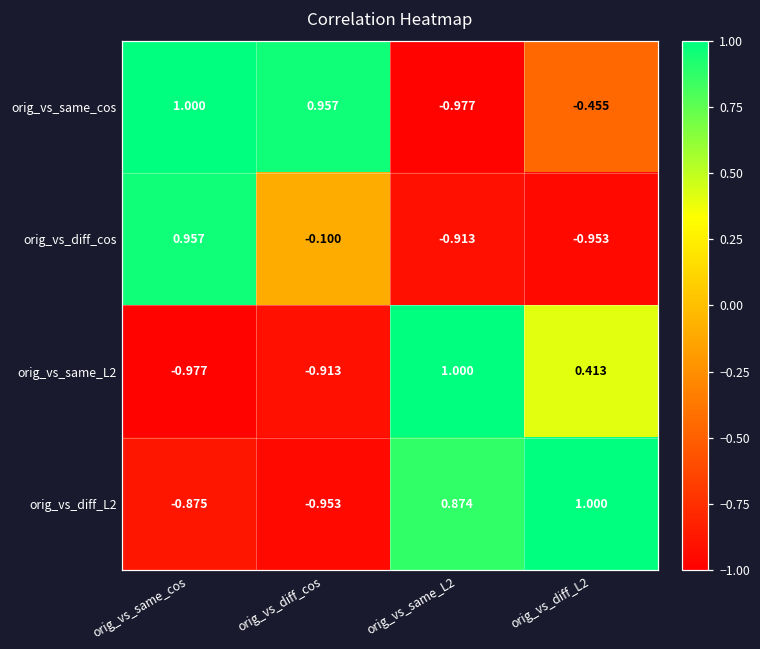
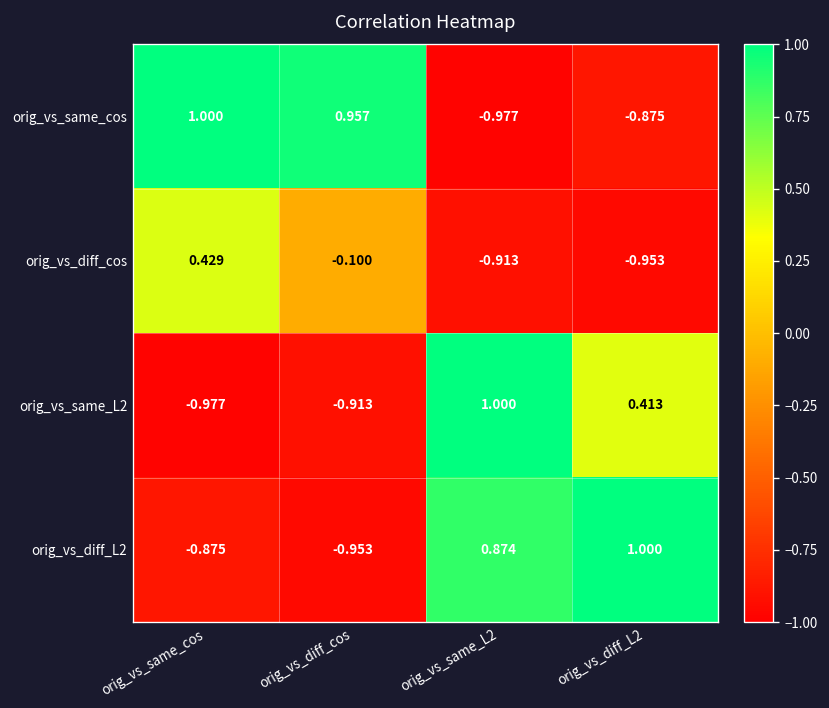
  {
    "orig_vs_same_cos": {
      "orig_vs_same_cos": 1.000,
      "orig_vs_diff_cos": 0.957,
      "orig_vs_same_L2": -0.977,
-     "orig_vs_diff_L2": -0.455
+     "orig_vs_diff_L2": -0.875
    },
    "orig_vs_diff_cos": {
-     "orig_vs_same_cos": 0.957,
+     "orig_vs_same_cos": 0.429,
      "orig_vs_diff_cos": -0.100,
      "orig_vs_same_L2": -0.913,
      "orig_vs_diff_L2": -0.953
    },
    "orig_vs_same_L2": {
      "orig_vs_same_cos": -0.977,
      "orig_vs_diff_cos": -0.913,
      "orig_vs_same_L2": 1.000,
      "orig_vs_diff_L2": 0.413
    },
    "orig_vs_diff_L2": {
      "orig_vs_same_cos": -0.875,
      "orig_vs_diff_cos": -0.953,
      "orig_vs_same_L2": 0.874,
      "orig_vs_diff_L2": 1.000
    }
  }
